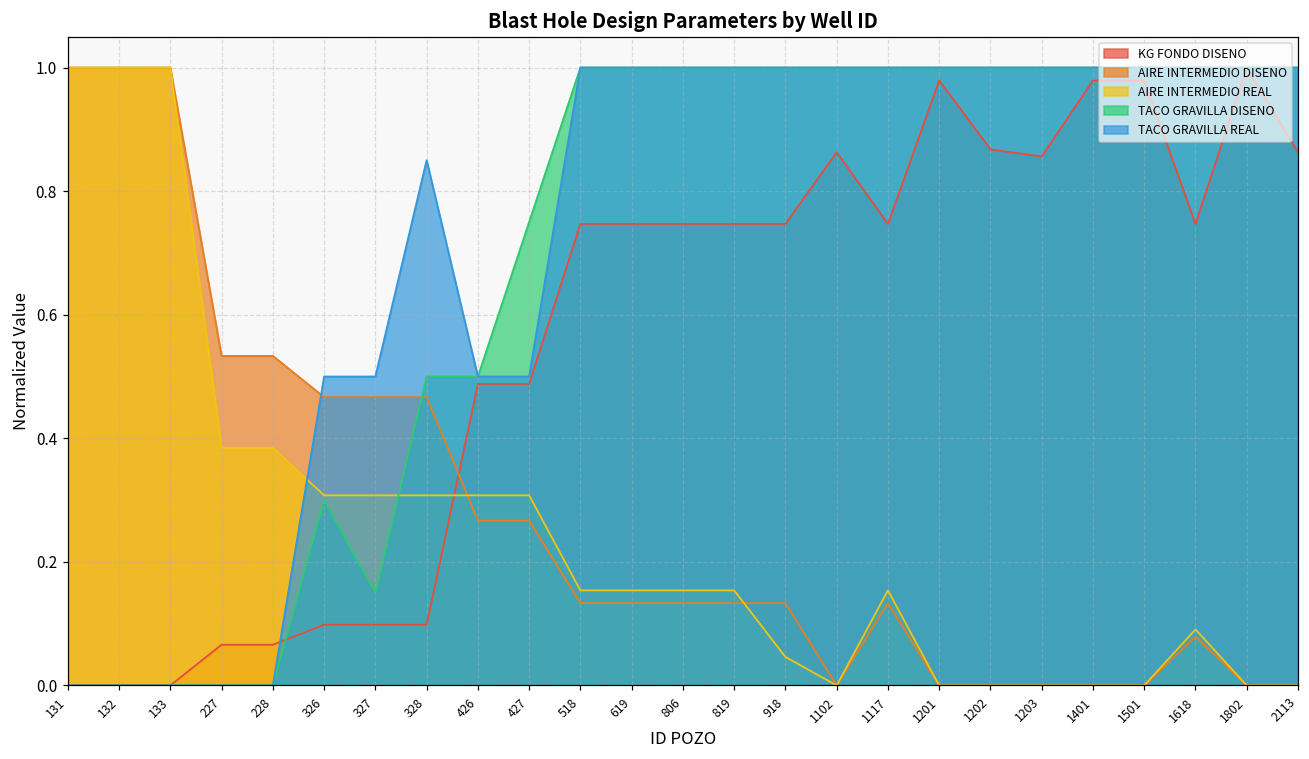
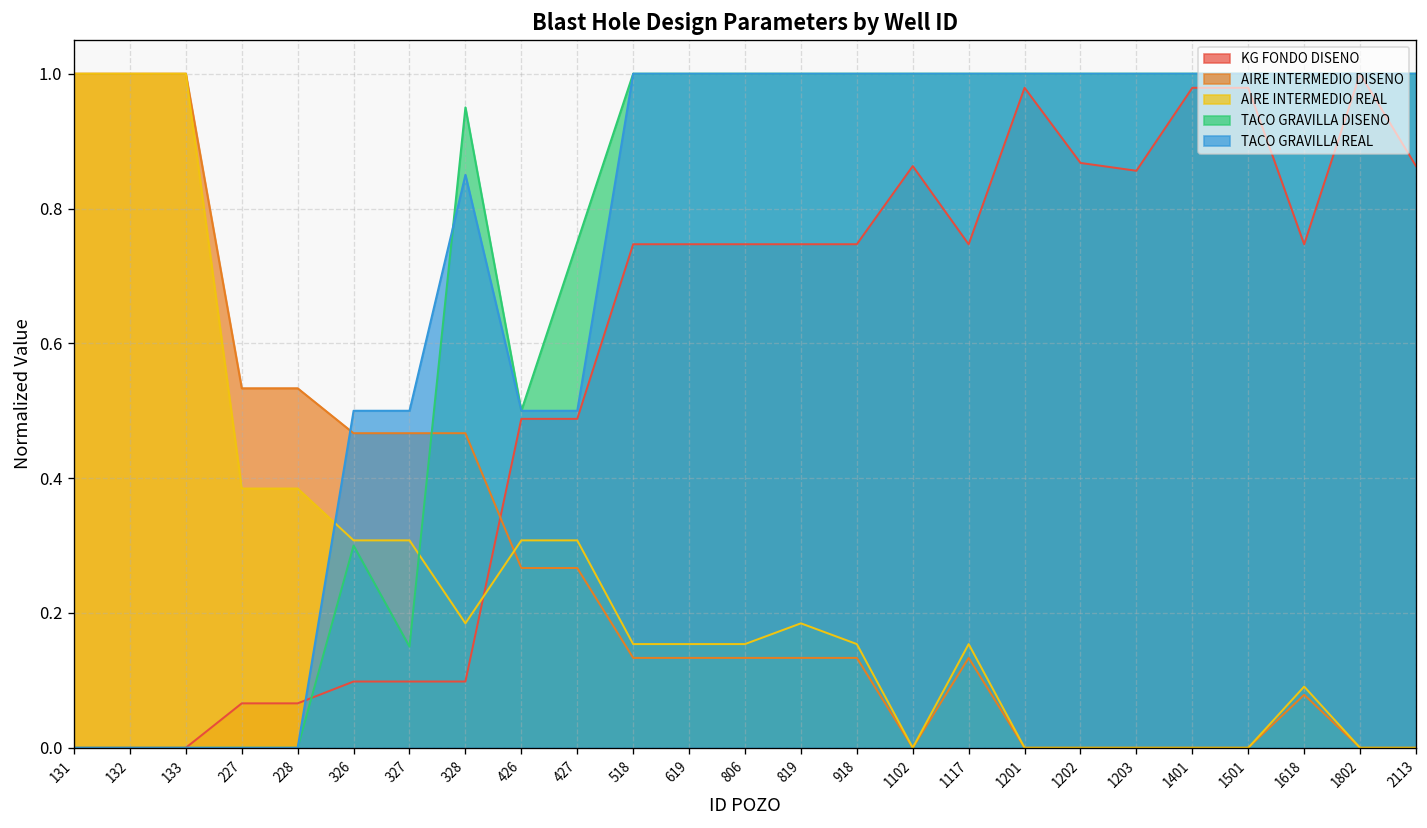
  {
    "AIRE INTERMEDIO REAL": {
      "227": 0.38,
      "228": 0.38,
      "326": 0.31,
      "327": 0.31,
-     "328": 0.31,
+     "328": 0.18,
      "426": 0.31,
      "427": 0.31,
      "518": 0.15,
      "619": 0.15,
      "806": 0.15,
-     "819": 0.15,
-     "918": 0.05,
+     "819": 0.18,
+     "918": 0.15,
      "1117": 0.15,
      "1618": 0.09
    },
    "TACO GRAVILLA DISENO": {
      "326": 0.30,
      "327": 0.15,
-     "328": 0.50,
+     "328": 0.95,
      "427": 0.75
    },
    "TACO GRAVILLA REAL": {
      "326": 0.50,
      "327": 0.50,
      "328": 0.85,
      "427": 0.50
    }
  }
